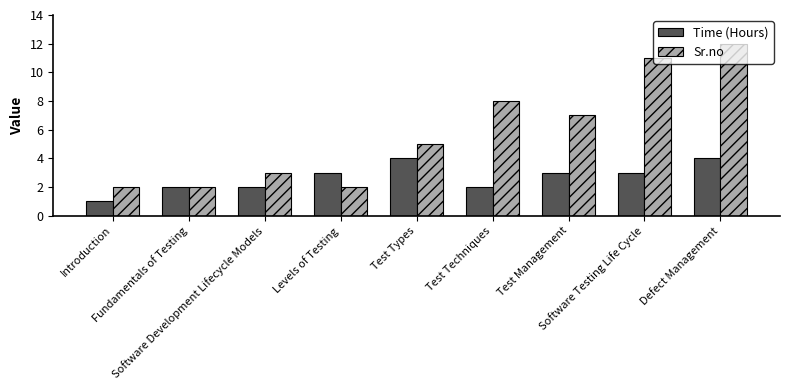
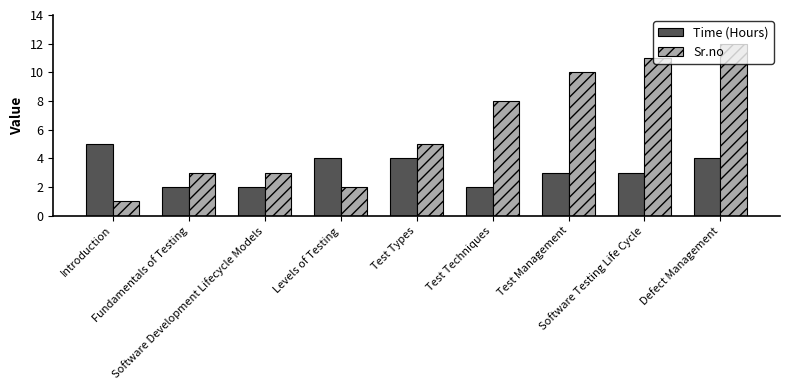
  {
    "Time (Hours)": {
-     "Introduction": 1,
+     "Introduction": 5,
      "Fundamentals of Testing": 2,
      "Software Development Lifecycle Models": 2,
-     "Levels of Testing": 3,
+     "Levels of Testing": 4,
      "Test Types": 4,
      "Test Techniques": 2,
      "Test Management": 3,
      "Software Testing Life Cycle": 3,
      "Defect Management": 4
    },
    "Sr.no": {
-     "Introduction": 2,
-     "Fundamentals of Testing": 2,
+     "Introduction": 1,
+     "Fundamentals of Testing": 3,
      "Software Development Lifecycle Models": 3,
      "Levels of Testing": 2,
      "Test Types": 5,
      "Test Techniques": 8,
-     "Test Management": 7
+     "Test Management": 10
    }
  }
